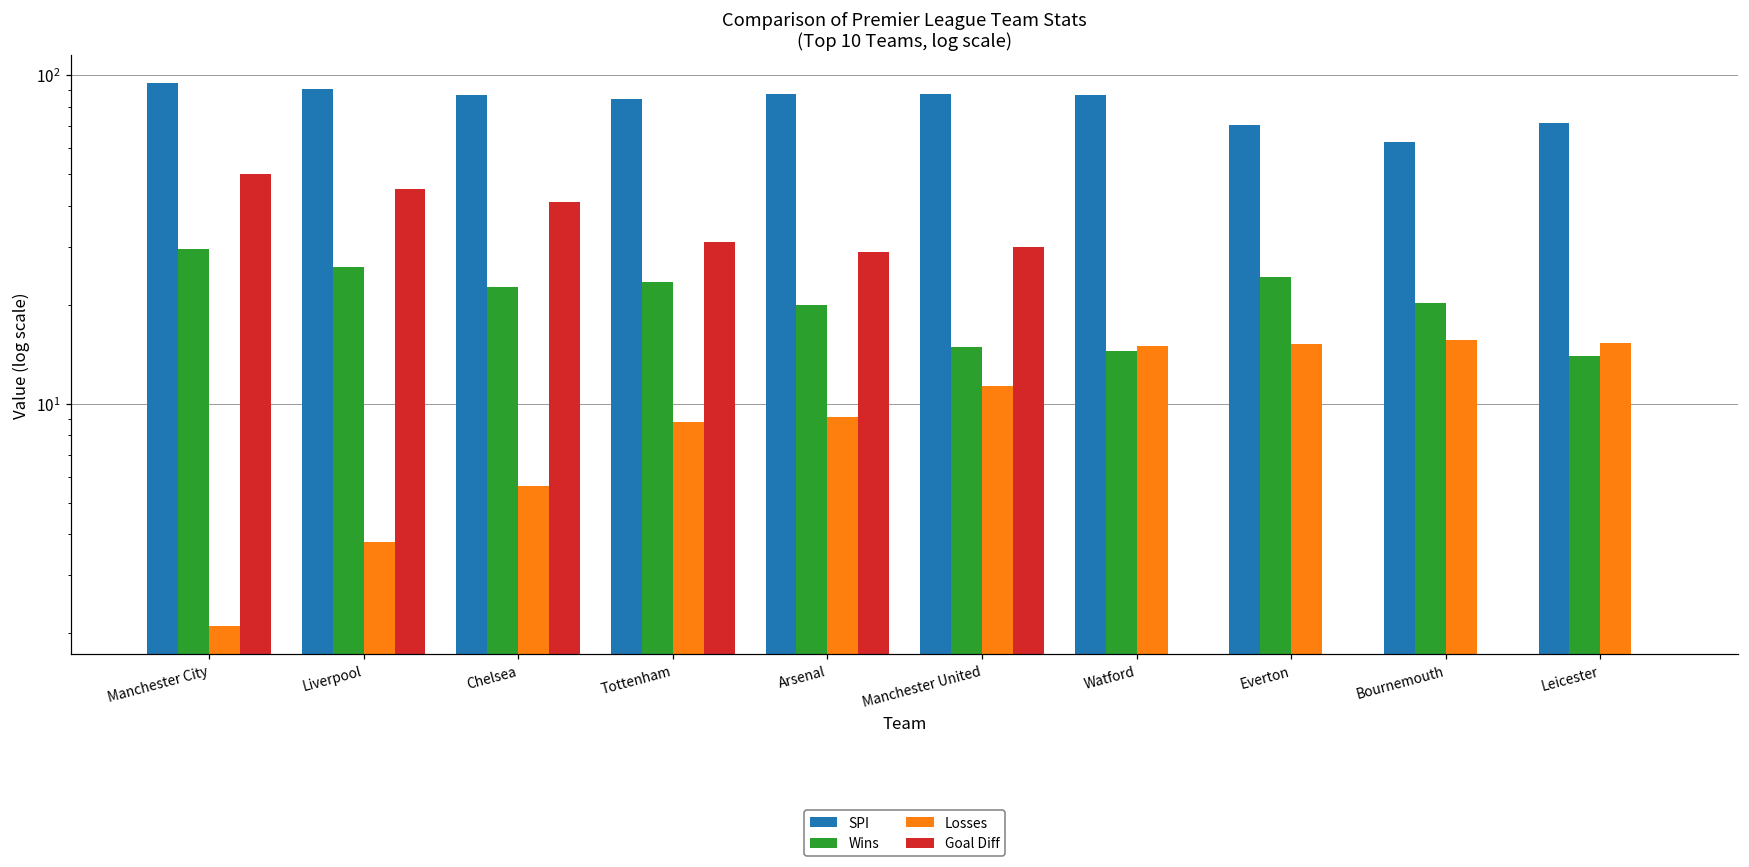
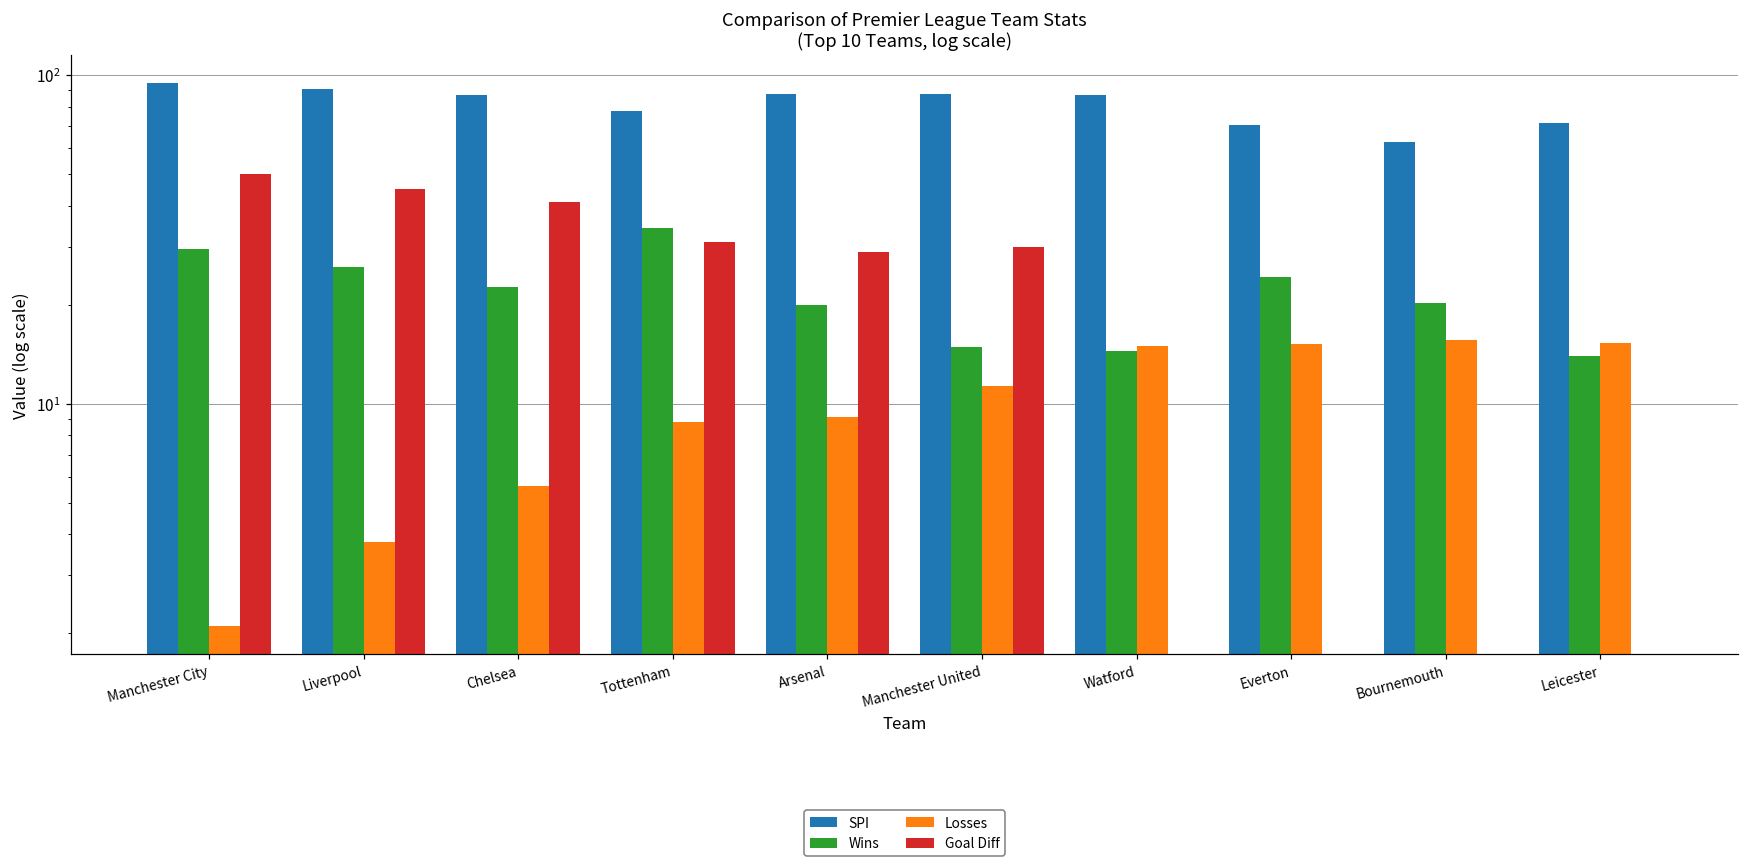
  {
    "SPI": {
      "Manchester City": 95,
      "Liverpool": 91,
      "Chelsea": 87,
-     "Tottenham": 85,
+     "Tottenham": 78,
      "Arsenal": 88,
      "Manchester United": 87,
      "Watford": 87,
      "Everton": 71,
      "Bournemouth": 63,
      "Leicester": 71
    },
    "Wins": {
      "Manchester City": 30,
      "Liverpool": 26,
      "Chelsea": 23,
-     "Tottenham": 23,
+     "Tottenham": 34,
      "Arsenal": 20,
      "Manchester United": 15,
      "Watford": 15,
      "Everton": 24,
      "Bournemouth": 20,
      "Leicester": 14
    },
    "Losses": {
      "Manchester City": 2.1,
      "Liverpool": 3.8,
      "Chelsea": 5.6,
      "Tottenham": 8.8,
      "Arsenal": 9,
      "Manchester United": 11.3,
      "Watford": 15,
      "Everton": 15,
      "Bournemouth": 16,
      "Leicester": 15
    },
    "Goal Diff": {
      "Manchester City": 50,
      "Liverpool": 45,
      "Chelsea": 41,
      "Tottenham": 31,
      "Arsenal": 29,
      "Manchester United": 30
    }
  }
